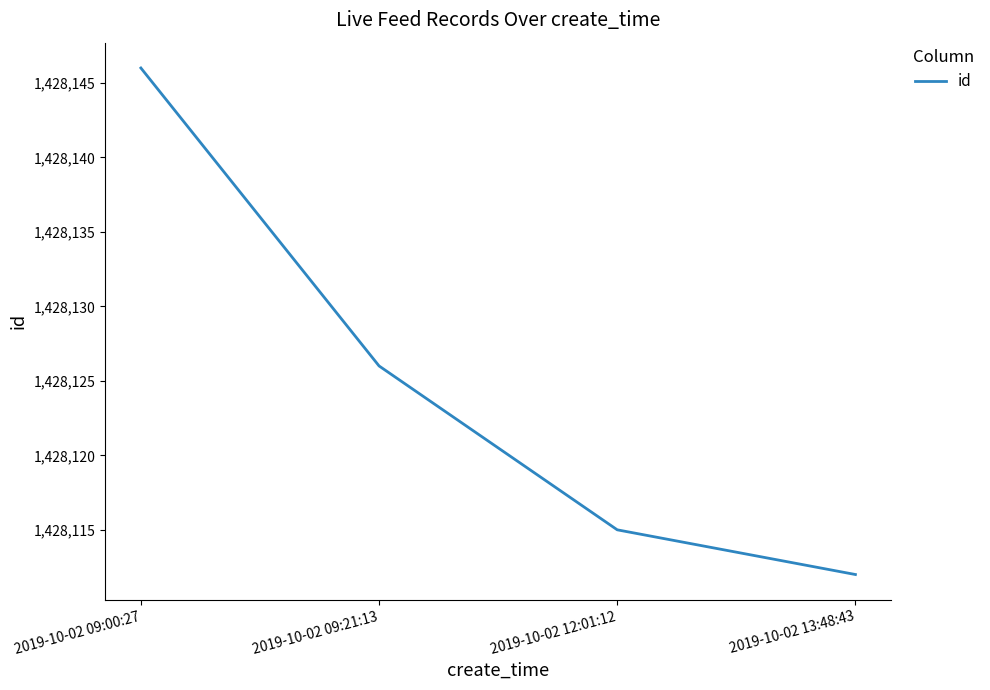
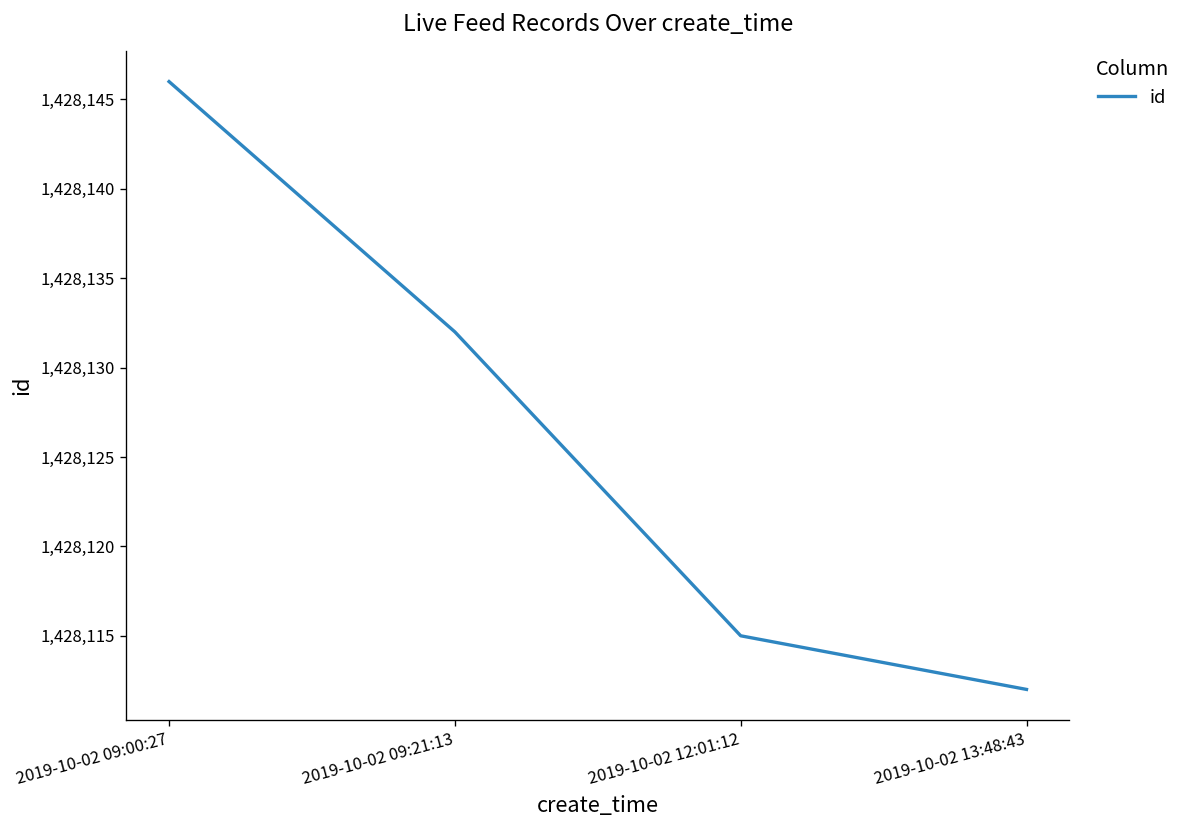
  {
    "2019-10-02 09:00:27": "1,428,146",
-   "2019-10-02 09:21:13": "1,428,126",
+   "2019-10-02 09:21:13": "1,428,132",
    "2019-10-02 12:01:12": "1,428,115",
    "2019-10-02 13:48:43": "1,428,112"
  }
